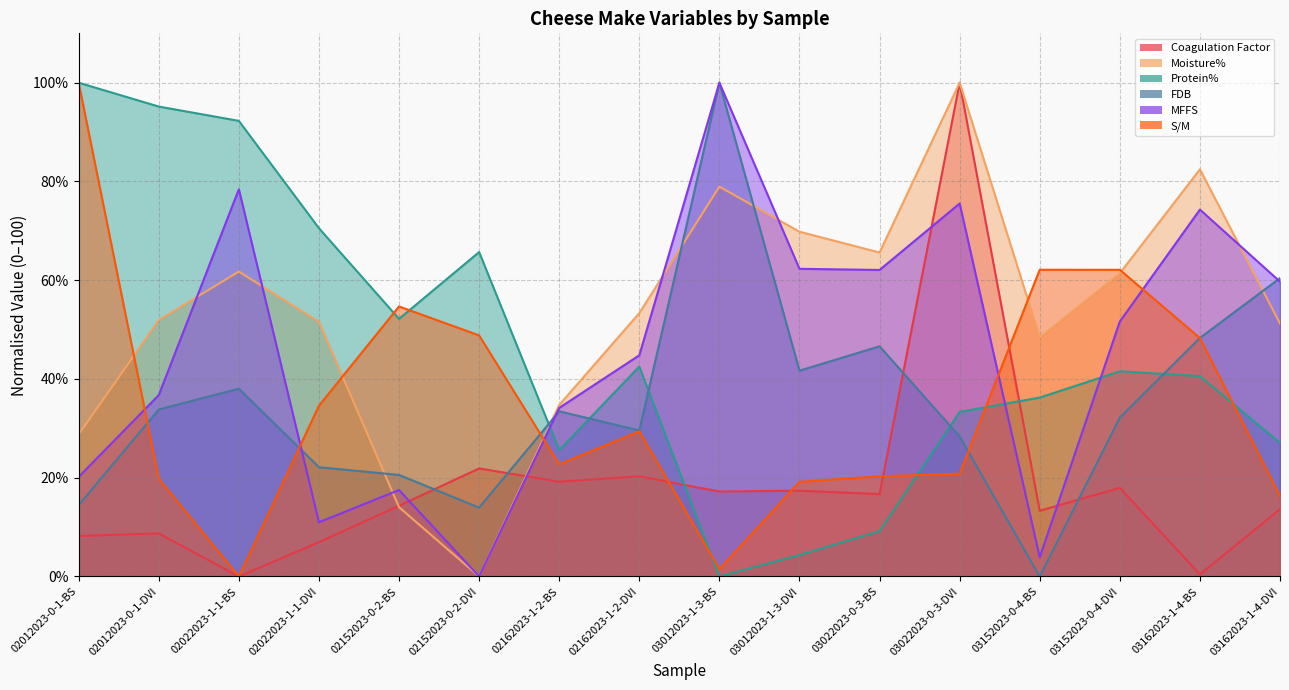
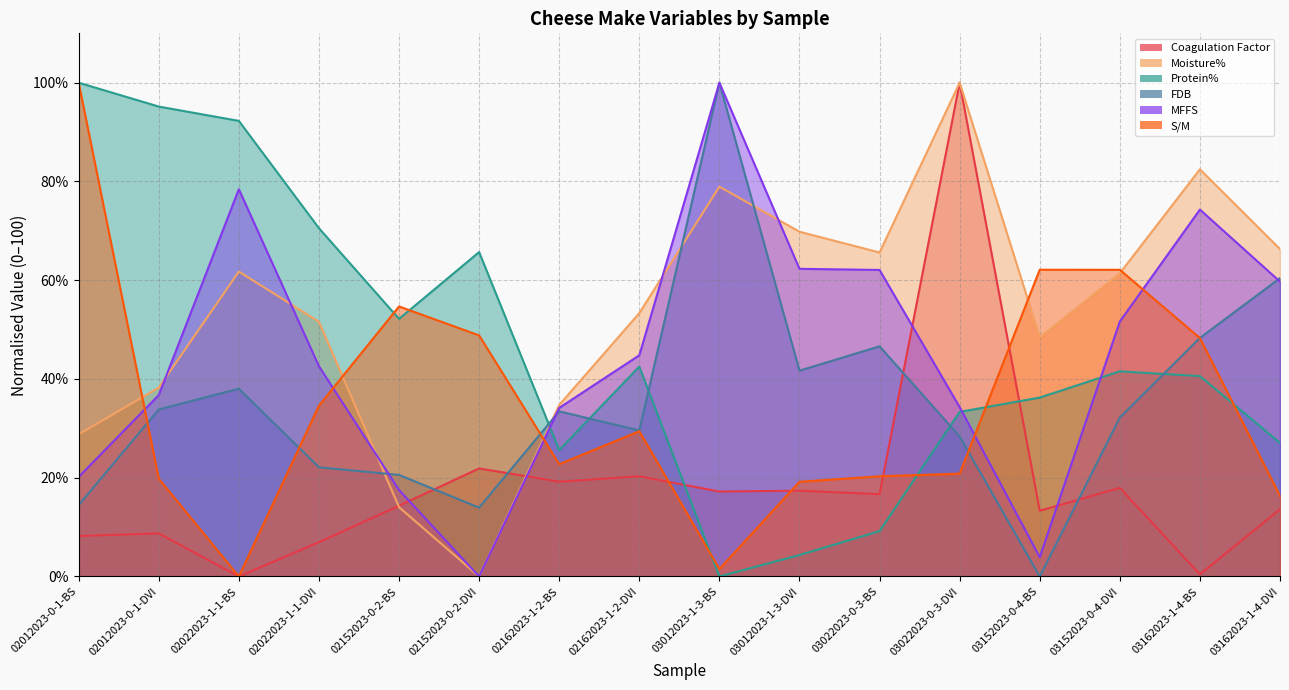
  {
    "Moisture%": {
      "02012023-0-1-BS": "29%",
-     "02012023-0-1-DVI": "52%",
+     "02012023-0-1-DVI": "38%",
      "02022023-1-1-BS": "62%",
      "02022023-1-1-DVI": "52%",
      "02162023-1-2-BS": "35%",
      "02162023-1-2-DVI": "53%",
      "03012023-1-3-BS": "79%",
      "03012023-1-3-DVI": "70%",
      "03022023-0-3-BS": "66%",
      "03152023-0-4-BS": "48%",
      "03152023-0-4-DVI": "61%",
      "03162023-1-4-BS": "82%",
-     "03162023-1-4-DVI": "51%"
+     "03162023-1-4-DVI": "66%"
    },
    "MFFS": {
      "02012023-0-1-BS": "20%",
      "02012023-0-1-DVI": "37%",
      "02022023-1-1-BS": "78%",
-     "02022023-1-1-DVI": "11%",
+     "02022023-1-1-DVI": "43%",
      "02152023-0-2-BS": "18%",
      "02162023-1-2-BS": "34%",
      "02162023-1-2-DVI": "45%",
      "03012023-1-3-DVI": "62%",
      "03022023-0-3-BS": "62%",
-     "03022023-0-3-DVI": "76%",
+     "03022023-0-3-DVI": "34%",
      "03152023-0-4-BS": "4%",
      "03152023-0-4-DVI": "52%",
      "03162023-1-4-BS": "74%",
      "03162023-1-4-DVI": "60%"
    }
  }
